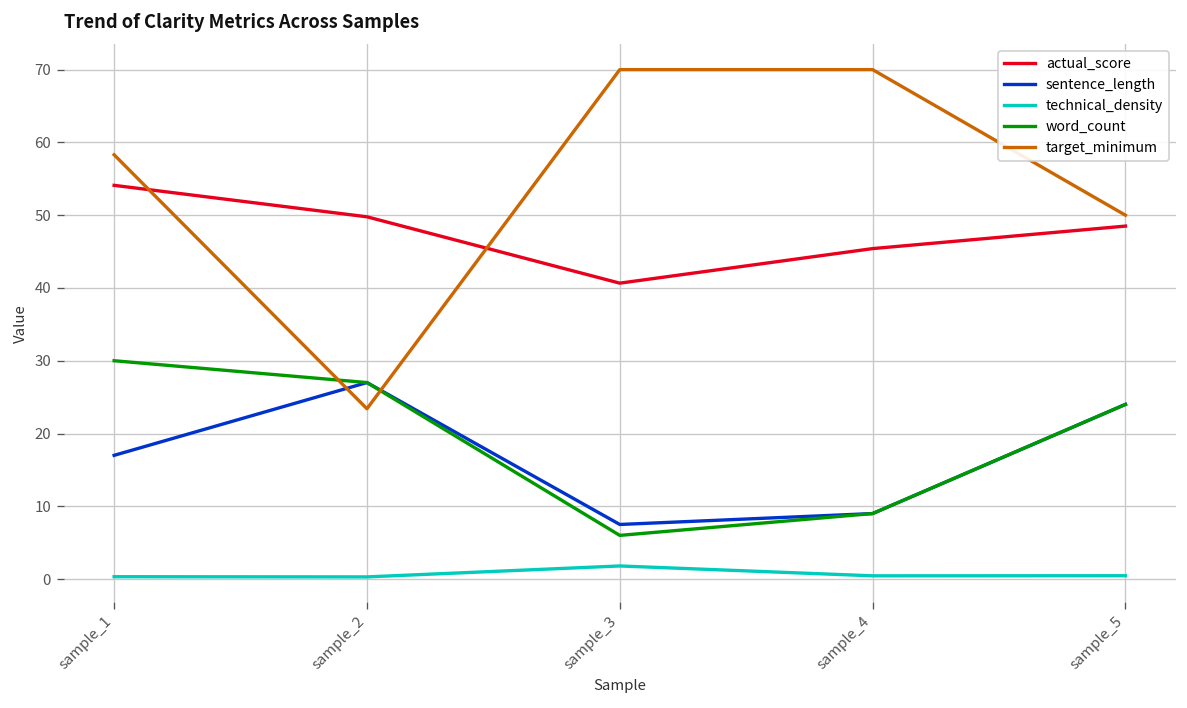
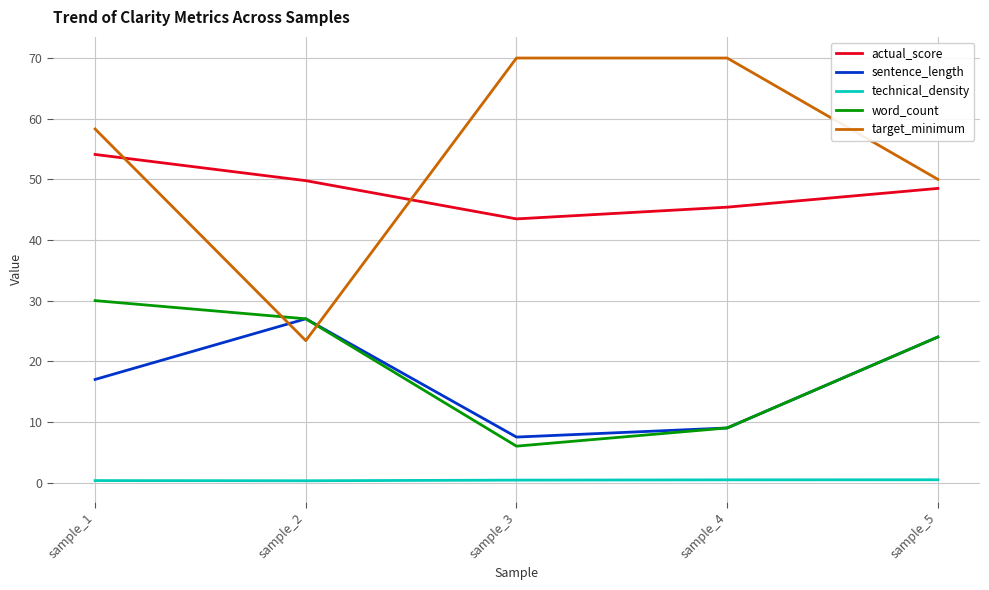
  {
    "actual_score": {
      "sample_1": 54,
      "sample_2": 50,
-     "sample_3": 41,
+     "sample_3": 43,
      "sample_4": 45,
      "sample_5": 49
    },
    "sentence_length": {
      "sample_1": 17,
      "sample_3": 8
    },
    "technical_density": {
      "sample_1": 0,
      "sample_2": 0,
-     "sample_3": 2,
+     "sample_3": 0,
      "sample_4": 0,
      "sample_5": 0
    },
    "word_count": {
      "sample_1": 30,
      "sample_3": 6
    },
    "target_minimum": {
      "sample_1": 58,
      "sample_2": 23,
      "sample_3": 70,
      "sample_4": 70,
      "sample_5": 50
    }
  }
